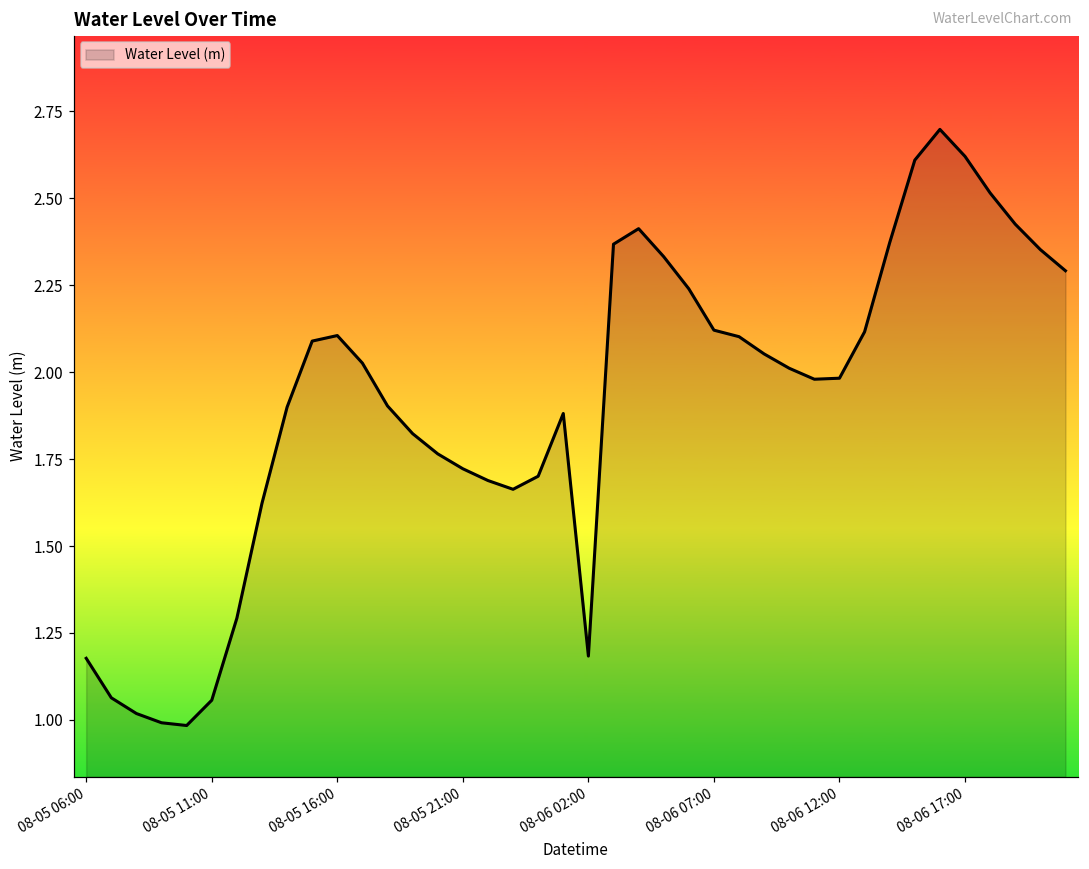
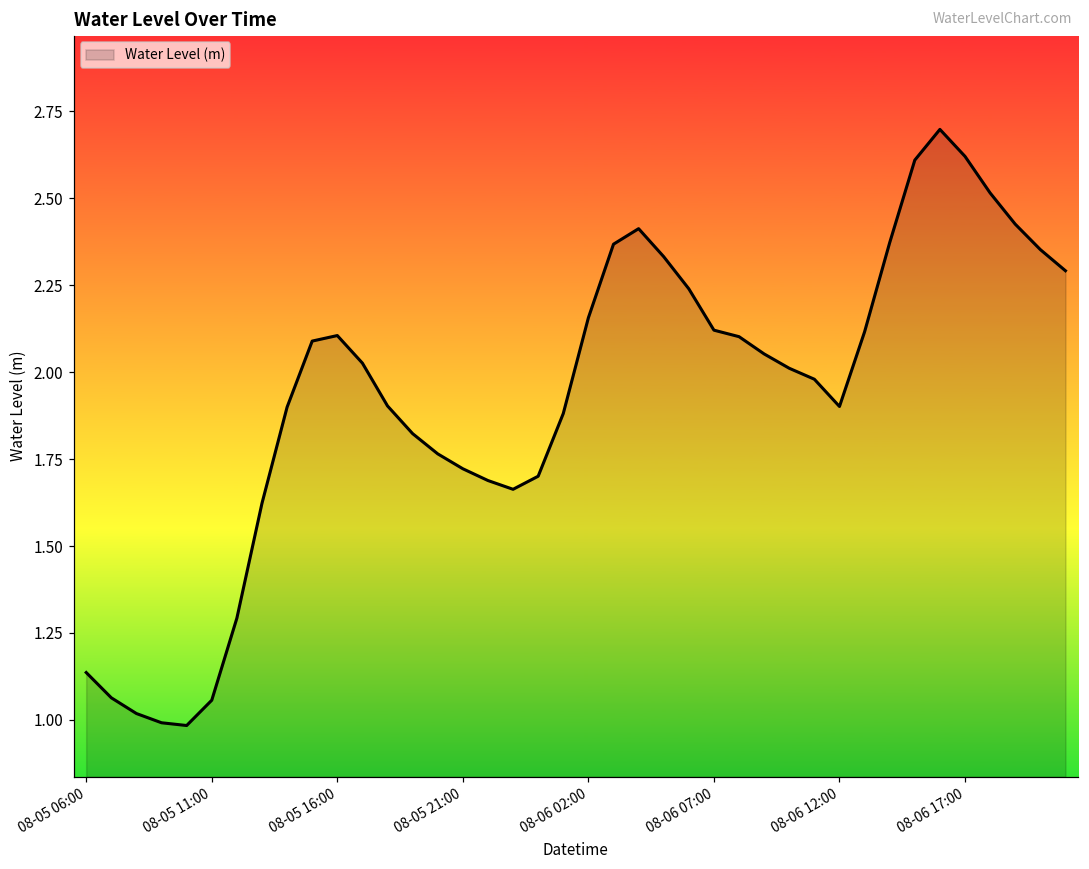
  {
-   "08-05 06:00": 1.18,
+   "08-05 06:00": 1.14,
    "08-05 11:00": 1.06,
    "08-05 16:00": 2.11,
    "08-05 21:00": 1.72,
-   "08-06 02:00": 1.18,
+   "08-06 02:00": 2.16,
    "08-06 07:00": 2.12,
-   "08-06 12:00": 1.98,
+   "08-06 12:00": 1.90,
    "08-06 17:00": 2.62
  }
